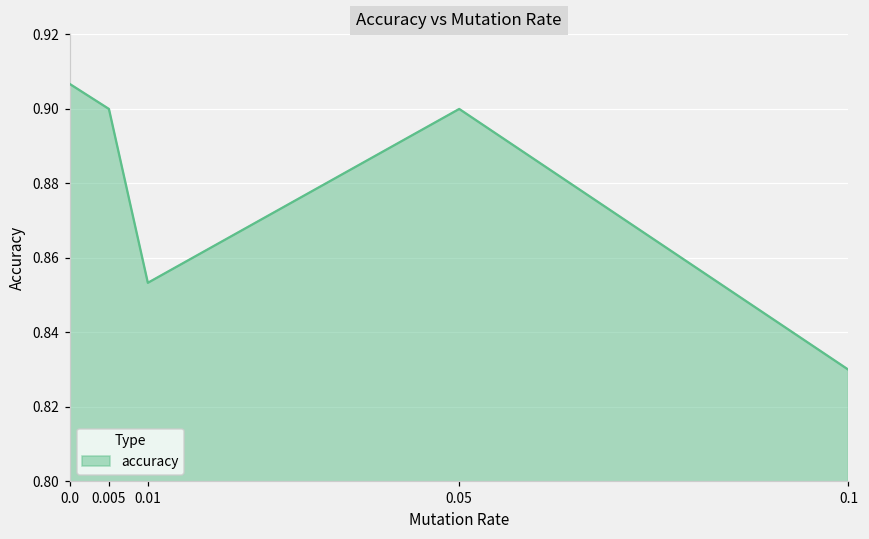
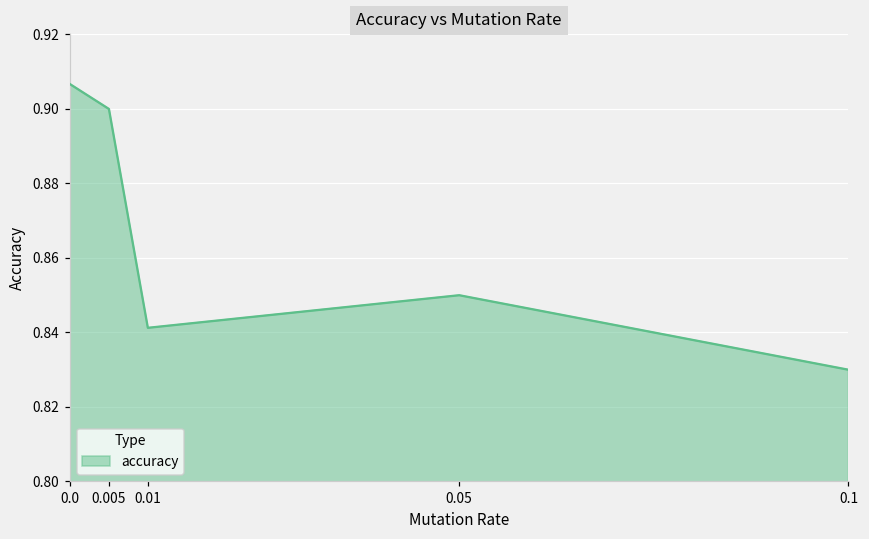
  {
    "0.0": 0.907,
    "0.005": 0.900,
-   "0.01": 0.853,
-   "0.05": 0.90,
+   "0.01": 0.841,
+   "0.05": 0.85,
    "0.1": 0.830
  }
